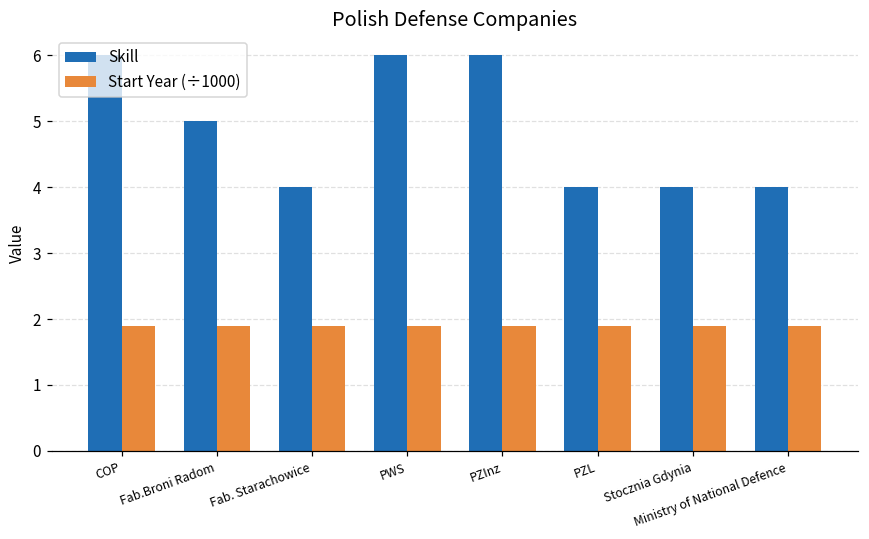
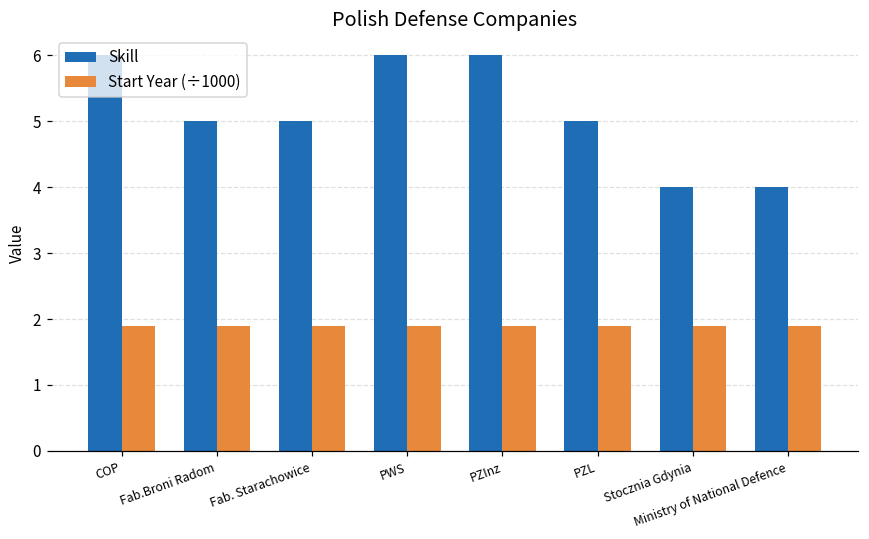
  {
    "Skill": {
      "Fab.Broni Radom": 5,
-     "Fab. Starachowice": 4,
+     "Fab. Starachowice": 5,
      "PWS": 6,
      "PZInz": 6,
-     "PZL": 4,
+     "PZL": 5,
      "Stocznia Gdynia": 4,
      "Ministry of National Defence": 4
    },
    "Start Year (÷1000)": {
      "COP": 1.9,
      "Fab.Broni Radom": 1.9,
      "Fab. Starachowice": 1.9,
      "PWS": 1.9,
      "PZInz": 1.9,
      "PZL": 1.9,
      "Stocznia Gdynia": 1.9,
      "Ministry of National Defence": 1.9
    }
  }
